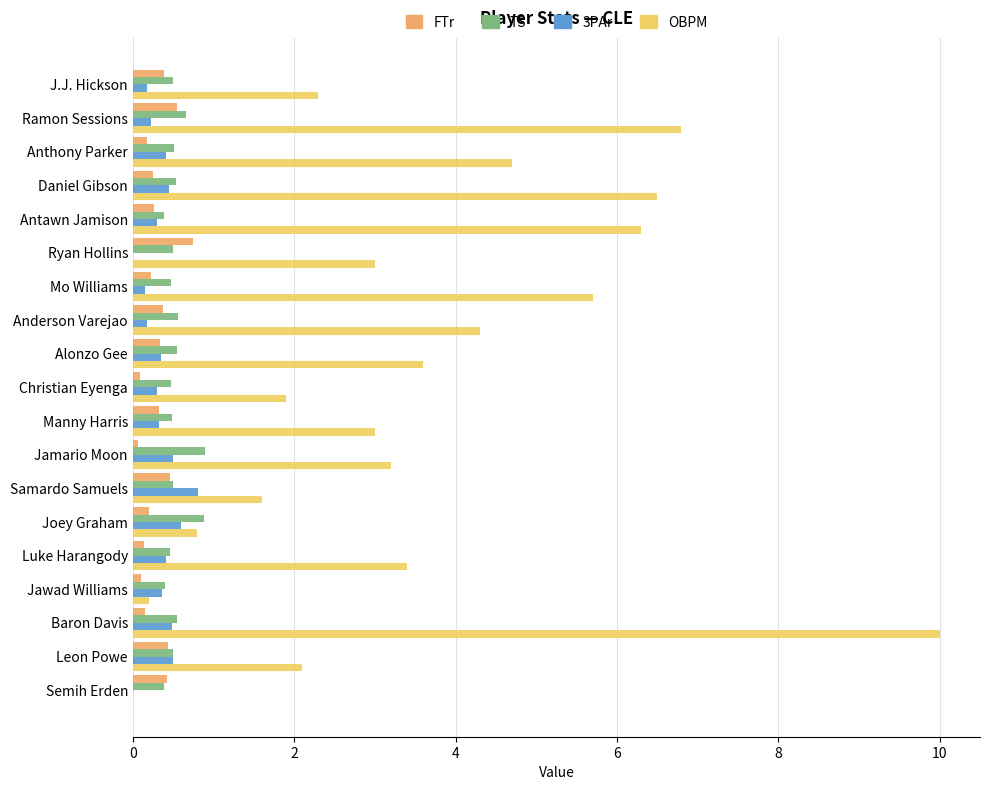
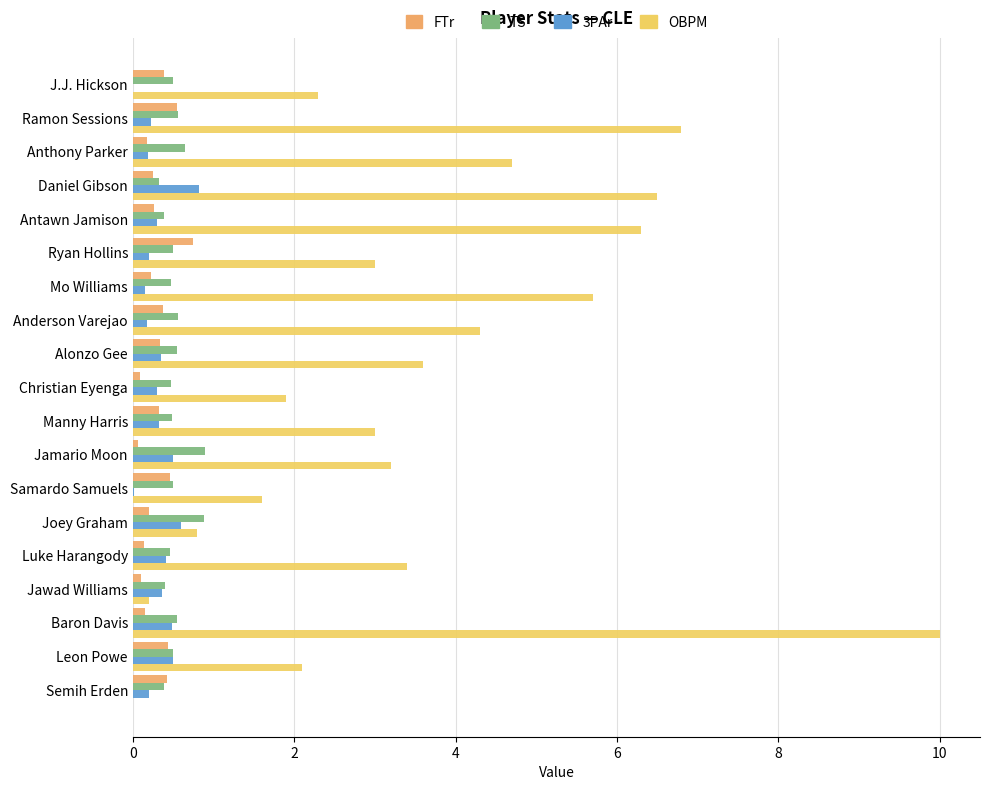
  {
    "TS": {
      "J.J. Hickson": 0.5,
-     "Ramon Sessions": 0.7,
-     "Anthony Parker": 0.5,
-     "Daniel Gibson": 0.5,
+     "Ramon Sessions": 0.6,
+     "Anthony Parker": 0.6,
+     "Daniel Gibson": 0.3,
      "Antawn Jamison": 0.4,
      "Ryan Hollins": 0.5,
      "Mo Williams": 0.5,
      "Anderson Varejao": 0.6,
      "Alonzo Gee": 0.6,
      "Christian Eyenga": 0.5,
      "Manny Harris": 0.5,
      "Jamario Moon": 0.9,
      "Samardo Samuels": 0.5,
      "Joey Graham": 0.9,
      "Luke Harangody": 0.5,
      "Jawad Williams": 0.4,
      "Baron Davis": 0.5,
      "Leon Powe": 0.5,
      "Semih Erden": 0.4
    },
    "3PAr": {
-     "J.J. Hickson": 0.2,
+     "J.J. Hickson": 0.0,
      "Ramon Sessions": 0.2,
-     "Anthony Parker": 0.4,
-     "Daniel Gibson": 0.4,
+     "Anthony Parker": 0.2,
+     "Daniel Gibson": 0.8,
      "Antawn Jamison": 0.3,
-     "Ryan Hollins": 0.0,
+     "Ryan Hollins": 0.2,
      "Mo Williams": 0.2,
      "Anderson Varejao": 0.2,
      "Alonzo Gee": 0.4,
      "Christian Eyenga": 0.3,
      "Manny Harris": 0.3,
      "Jamario Moon": 0.5,
-     "Samardo Samuels": 0.8,
+     "Samardo Samuels": 0.0,
      "Joey Graham": 0.6,
      "Luke Harangody": 0.4,
      "Jawad Williams": 0.4,
      "Baron Davis": 0.5,
      "Leon Powe": 0.5,
-     "Semih Erden": 0.0
+     "Semih Erden": 0.2
    }
  }
